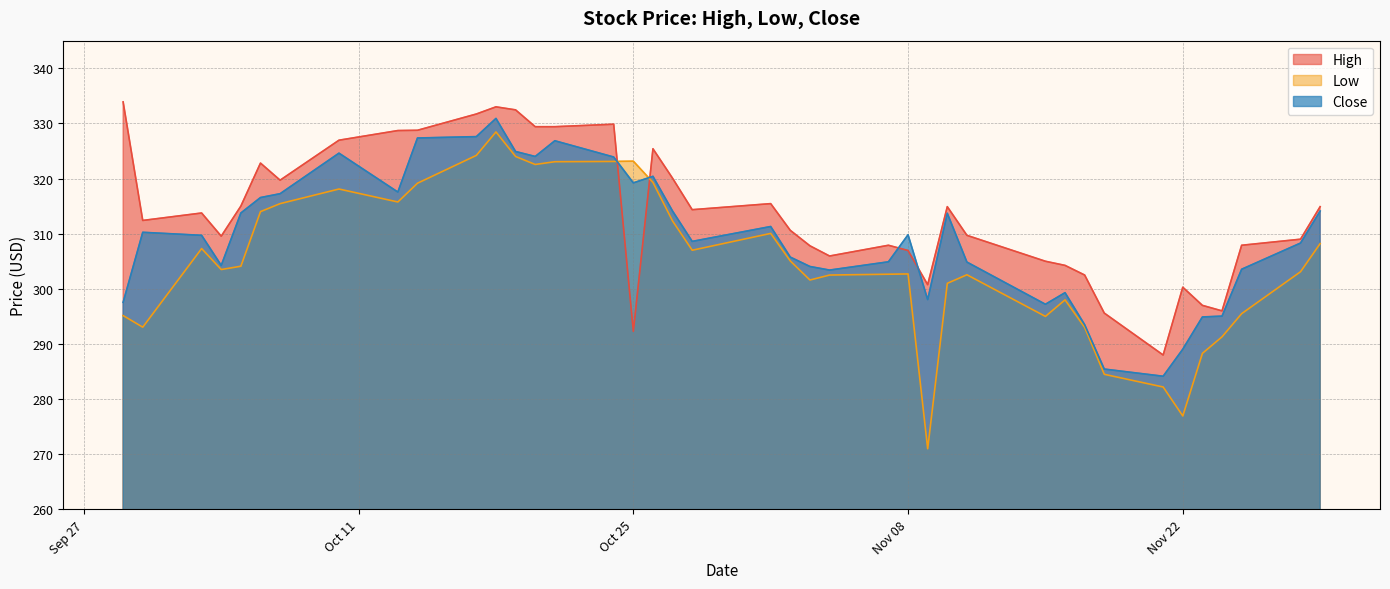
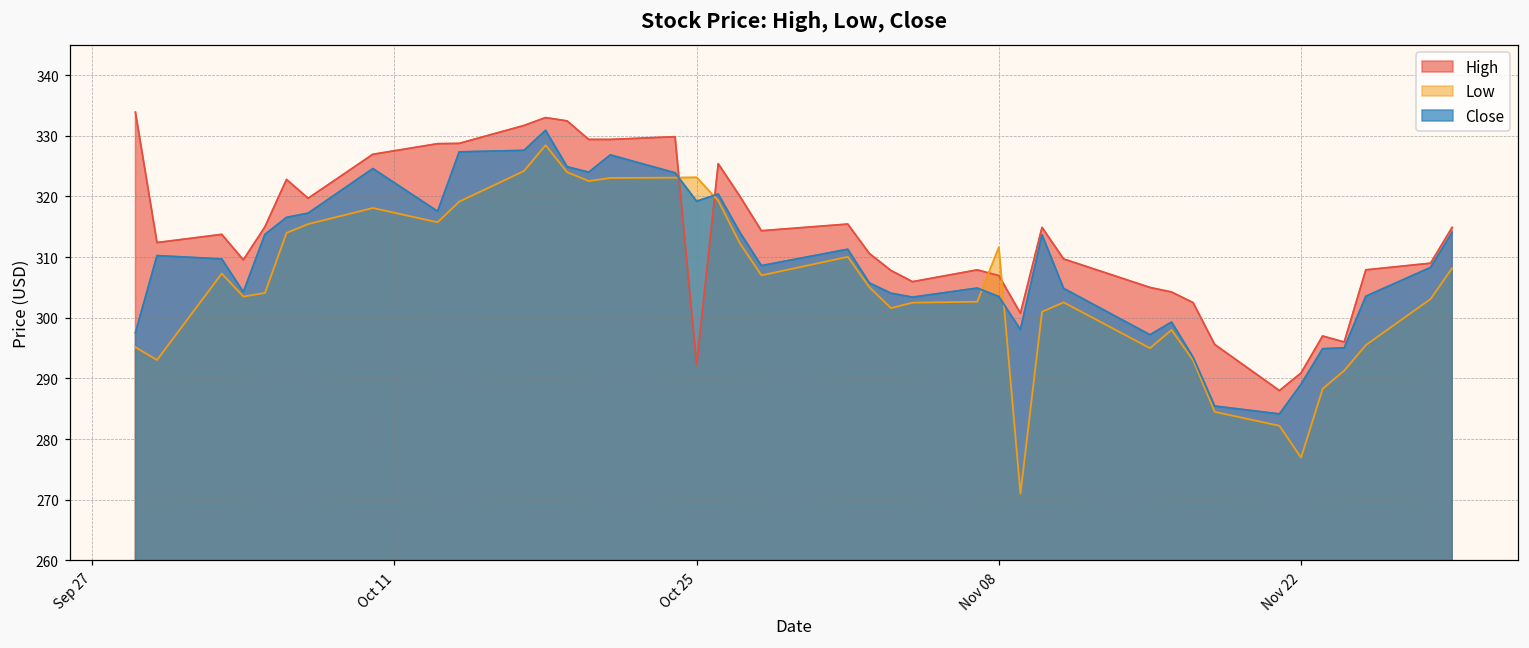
  {
    "High": {
      "Oct 25": 292,
      "Nov 08": 307,
-     "Nov 22": 300
+     "Nov 22": 291
    },
    "Low": {
      "Oct 25": 323,
-     "Nov 08": 303,
+     "Nov 08": 312,
      "Nov 22": 277
    },
    "Close": {
      "Oct 25": 319,
-     "Nov 08": 310,
+     "Nov 08": 304,
      "Nov 22": 289
    }
  }
